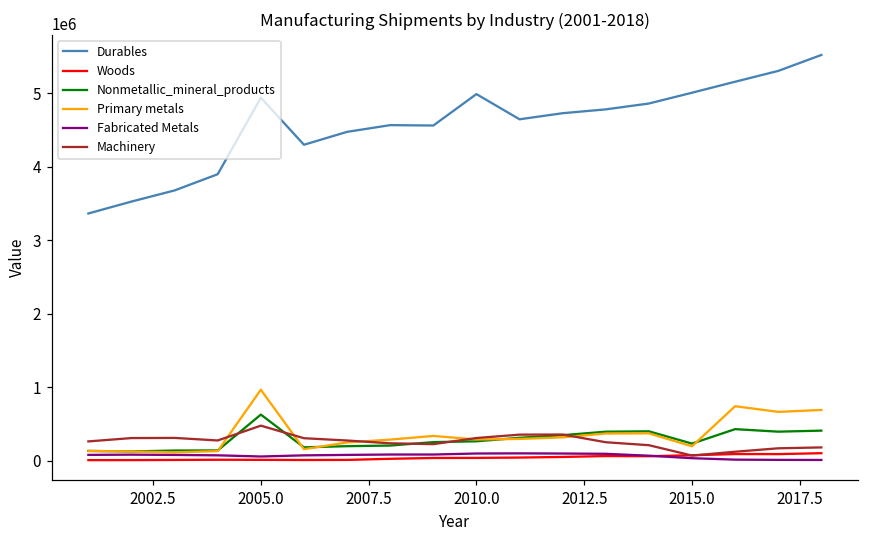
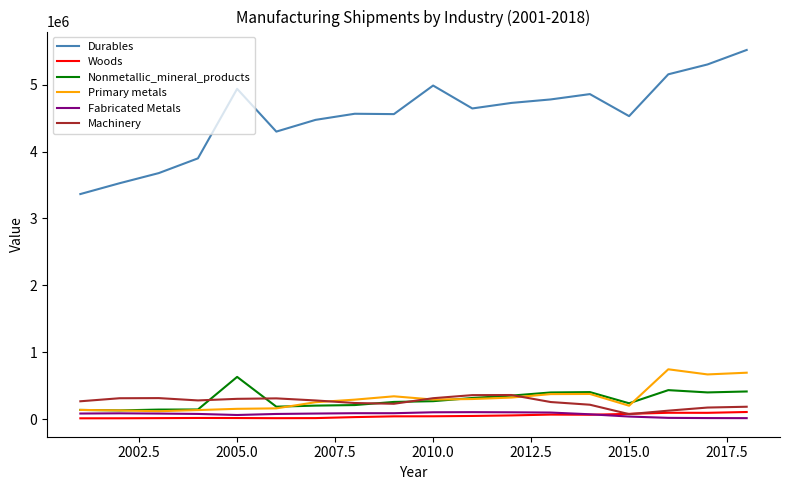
  {
    "Durables": {
      "2010.0": 5000000,
-     "2015.0": 5000000
+     "2015.0": 4500000
    },
    "Woods": {
      "2005.0": 0,
      "2010.0": 0
    },
    "Nonmetallic_mineral_products": {
      "2005.0": 600000
    },
    "Primary metals": {
-     "2005.0": 1000000
+     "2005.0": 200000
    },
    "Fabricated Metals": {
      "2005.0": 100000,
      "2010.0": 100000
    },
    "Machinery": {
-     "2005.0": 500000
+     "2005.0": 300000
    }
  }
